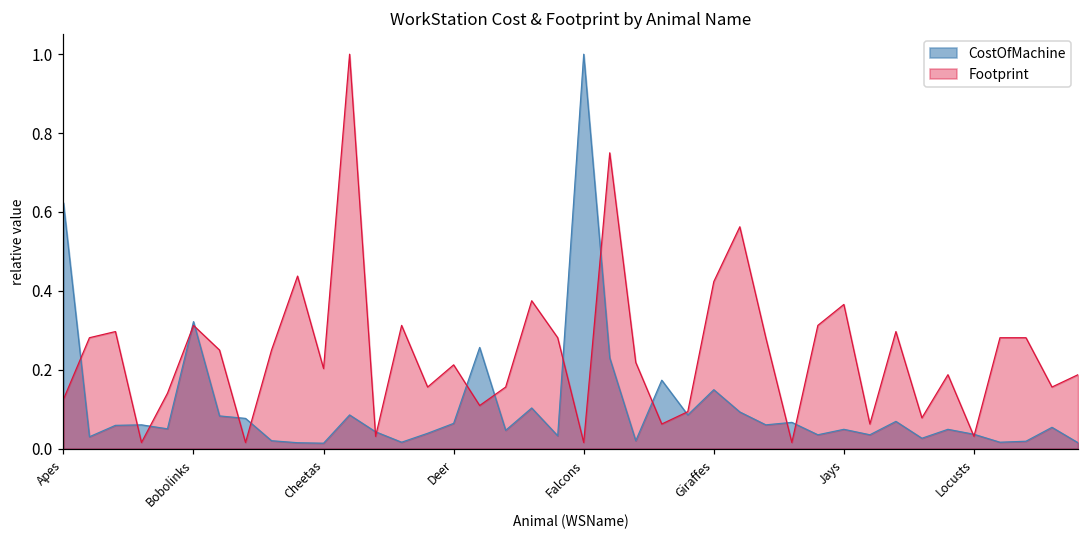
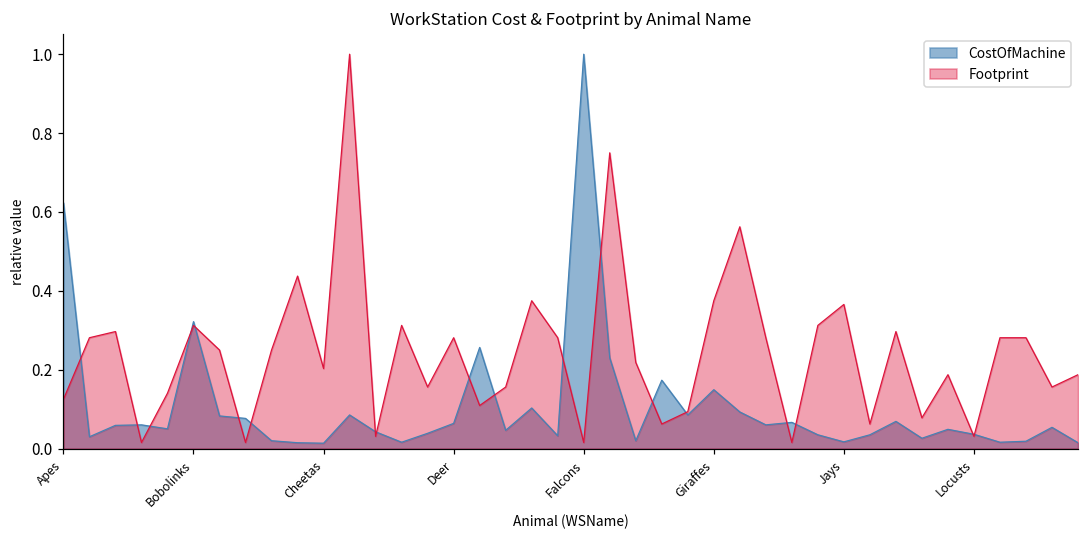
  {
    "CostOfMachine": {
      "Apes": 0.62,
      "Bobolinks": 0.32,
      "Cheetas": 0.01,
      "Deer": 0.06,
      "Falcons": 1.00,
      "Giraffes": 0.15,
-     "Jays": 0.05
+     "Jays": 0.02
    },
    "Footprint": {
      "Apes": 0.13,
      "Bobolinks": 0.31,
      "Cheetas": 0.20,
-     "Deer": 0.21,
+     "Deer": 0.28,
      "Falcons": 0.02,
-     "Giraffes": 0.42,
+     "Giraffes": 0.38,
      "Jays": 0.37
    }
  }
